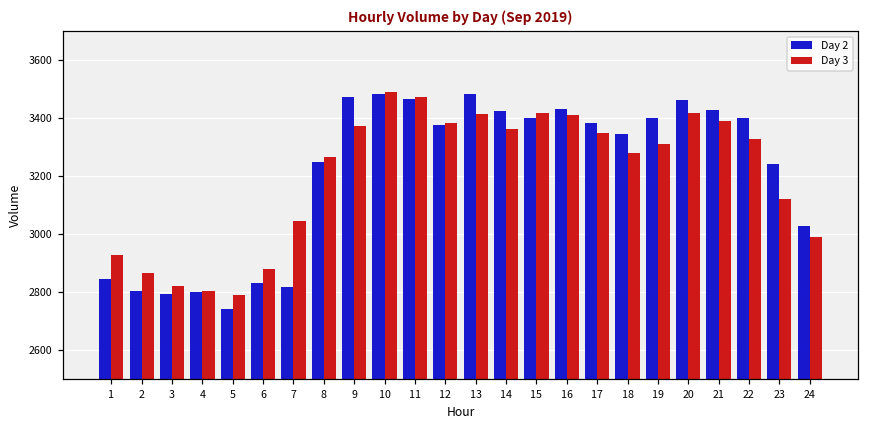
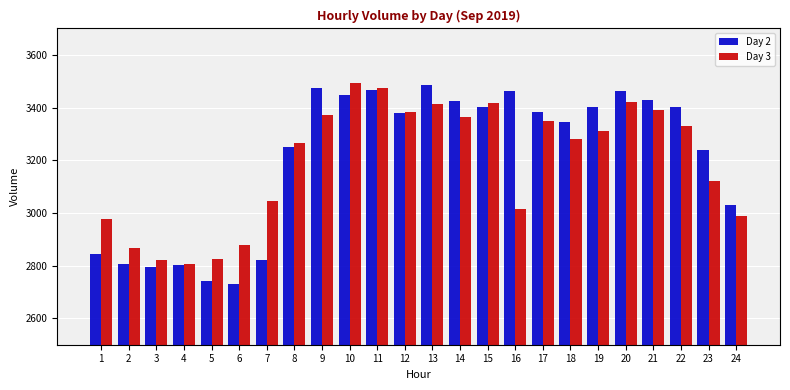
  {
    "Day 2": {
      "1": 2840,
      "2": 2800,
      "3": 2790,
      "4": 2800,
      "5": 2740,
-     "6": 2830,
+     "6": 2730,
      "7": 2820,
      "8": 3250,
      "9": 3470,
-     "10": 3480,
+     "10": 3450,
      "11": 3470,
      "12": 3380,
      "13": 3480,
      "14": 3430,
      "15": 3400,
-     "16": 3430,
+     "16": 3460,
      "17": 3380,
      "18": 3340,
      "19": 3400,
      "20": 3460,
      "21": 3430,
      "22": 3400,
      "23": 3240,
      "24": 3030
    },
    "Day 3": {
-     "1": 2930,
+     "1": 2980,
      "2": 2870,
      "3": 2820,
      "4": 2800,
-     "5": 2790,
+     "5": 2820,
      "6": 2880,
      "7": 3050,
      "8": 3270,
      "9": 3370,
      "10": 3490,
      "11": 3470,
      "12": 3380,
      "13": 3420,
      "14": 3360,
      "15": 3420,
-     "16": 3410,
+     "16": 3020,
      "17": 3350,
      "18": 3280,
      "19": 3310,
      "20": 3420,
      "21": 3390,
      "22": 3330,
      "23": 3120,
      "24": 2990
    }
  }
